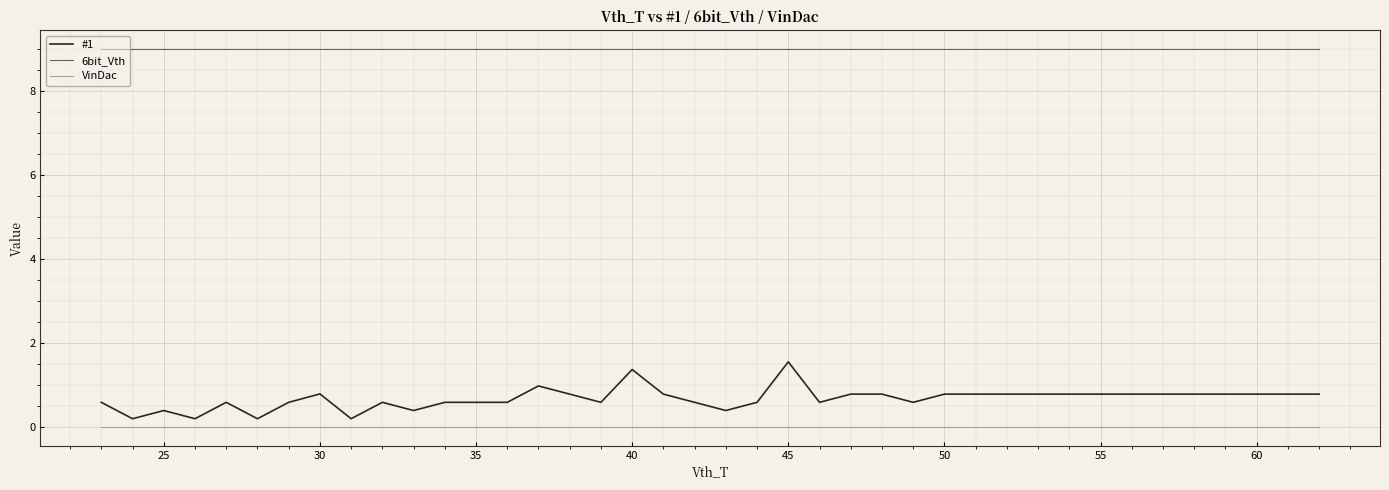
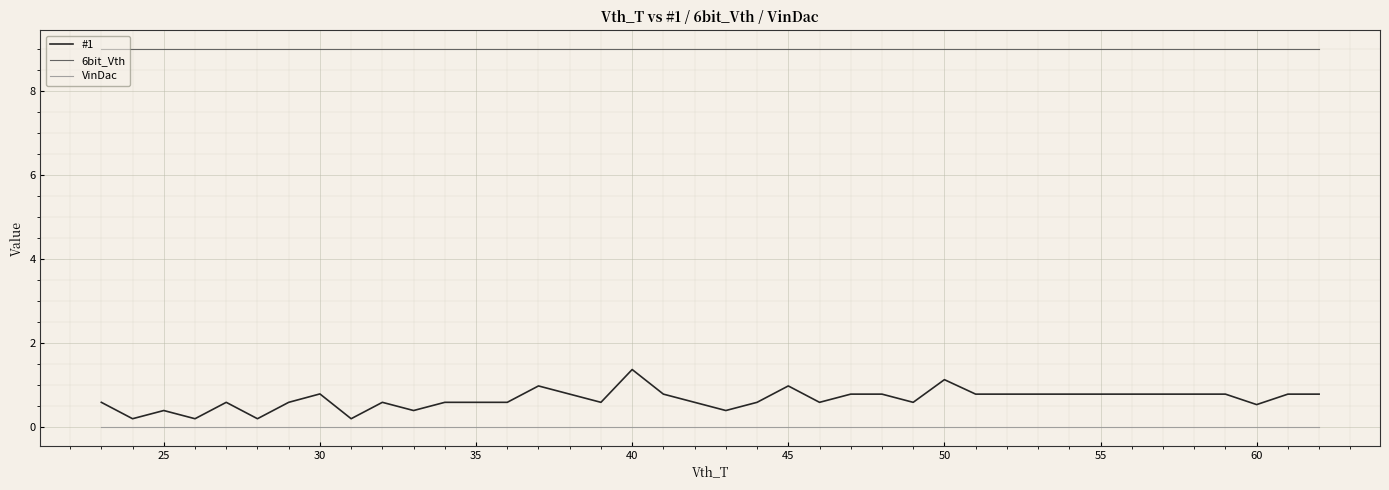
  {
    "#1": {
      "25": 0.4,
      "30": 0.8,
      "35": 0.6,
      "40": 1.4,
-     "45": 1.6,
-     "50": 0.8,
+     "45": 1.0,
+     "50": 1.1,
      "55": 0.8,
-     "60": 0.8
+     "60": 0.5
    },
    "6bit_Vth": {
      "25": 9.0,
      "30": 9.0,
      "35": 9.0,
      "40": 9.0,
      "45": 9.0,
      "50": 9.0,
      "55": 9.0,
      "60": 9.0
    },
    "VinDac": {
      "25": 0.0,
      "30": 0.0,
      "35": 0.0,
      "40": 0.0,
      "45": 0.0,
      "50": 0.0,
      "55": 0.0,
      "60": 0.0
    }
  }
